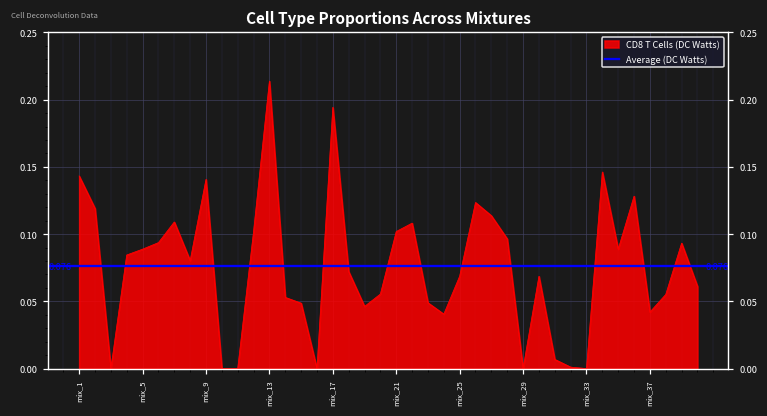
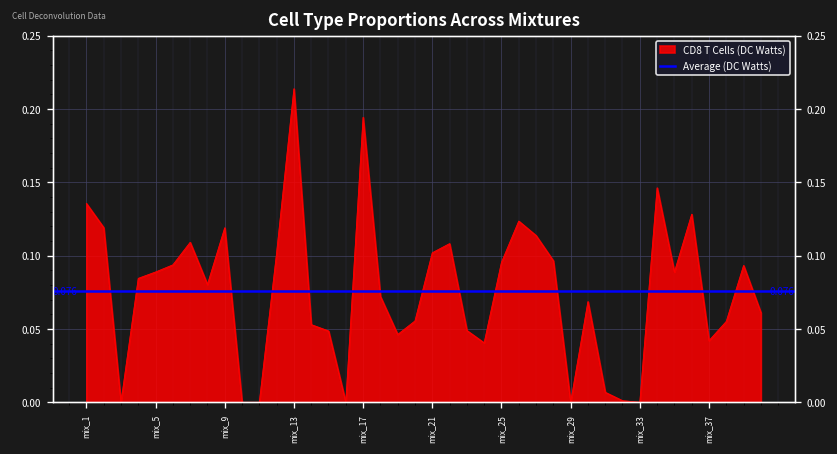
  {
-   "mix_1": 0.143,
+   "mix_1": 0.136,
    "mix_5": 0.089,
-   "mix_9": 0.141,
+   "mix_9": 0.119,
    "mix_13": 0.214,
    "mix_17": 0.194,
    "mix_21": 0.102,
-   "mix_25": 0.069,
+   "mix_25": 0.095,
    "mix_29": 0.000,
    "mix_33": 0.000,
    "mix_37": 0.042
  }
